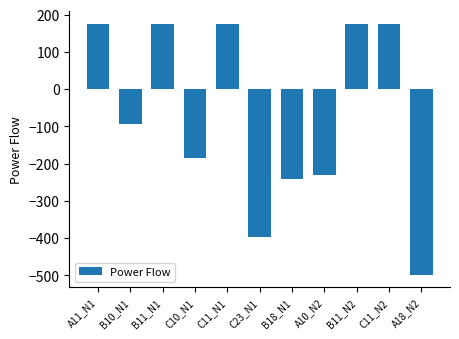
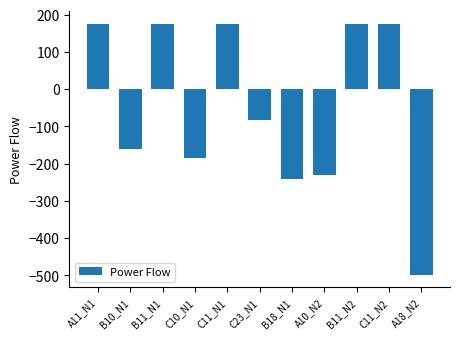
  {
    "A11_N1": 180,
-   "B10_N1": -90,
+   "B10_N1": -160,
    "B11_N1": 180,
    "C10_N1": -190,
    "C11_N1": 180,
-   "C23_N1": -400,
+   "C23_N1": -80,
    "B18_N1": -240,
    "A10_N2": -230,
    "B11_N2": 180,
    "C11_N2": 180,
    "A18_N2": -500
  }
